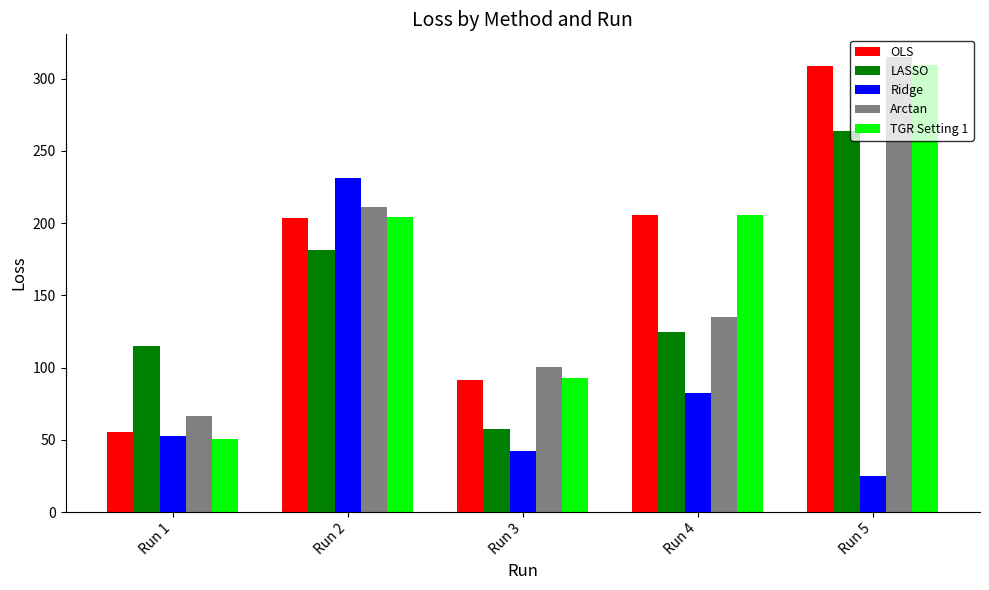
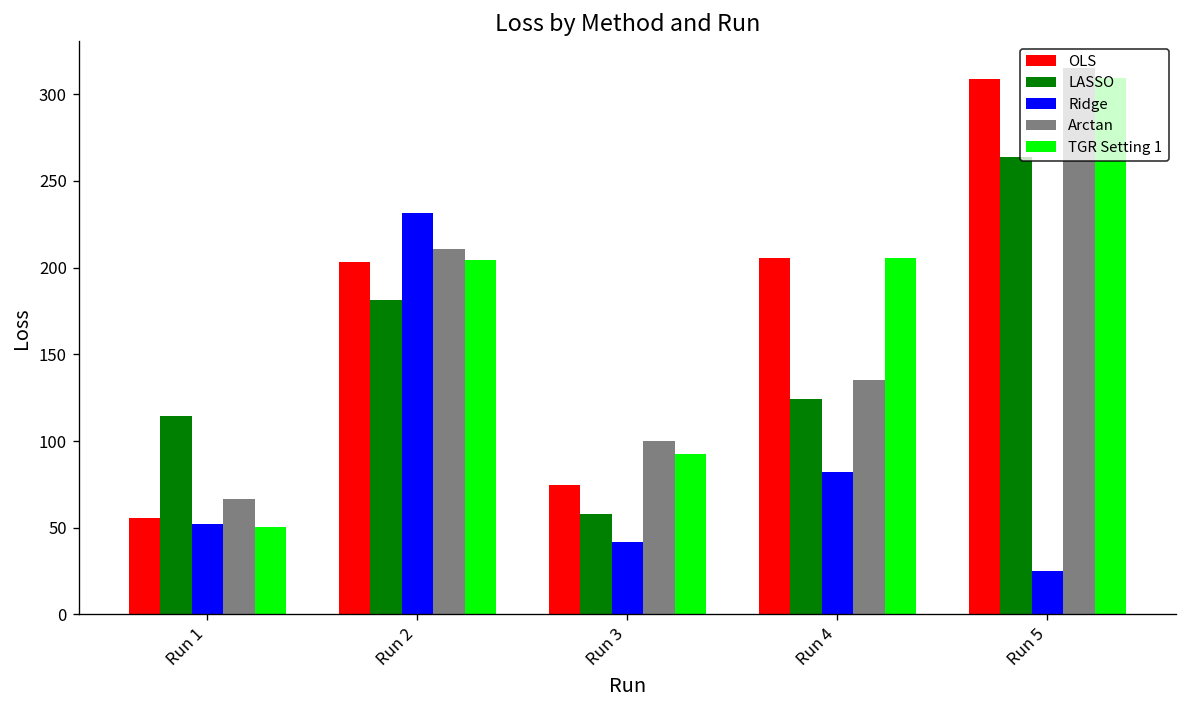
  {
    "OLS": {
      "Run 1": 56,
      "Run 2": 203,
-     "Run 3": 92,
+     "Run 3": 74,
      "Run 4": 205,
      "Run 5": 309
    },
    "LASSO": {
      "Run 1": 115,
      "Run 2": 181,
      "Run 3": 58,
      "Run 4": 124,
      "Run 5": 264
    },
    "Ridge": {
      "Run 1": 52,
      "Run 2": 231,
      "Run 3": 42,
      "Run 4": 82,
      "Run 5": 25
    },
    "Arctan": {
      "Run 1": 66,
      "Run 2": 211,
      "Run 3": 100,
      "Run 4": 135
    },
    "TGR Setting 1": {
      "Run 1": 50,
      "Run 2": 204,
      "Run 3": 93,
      "Run 4": 206
    }
  }
